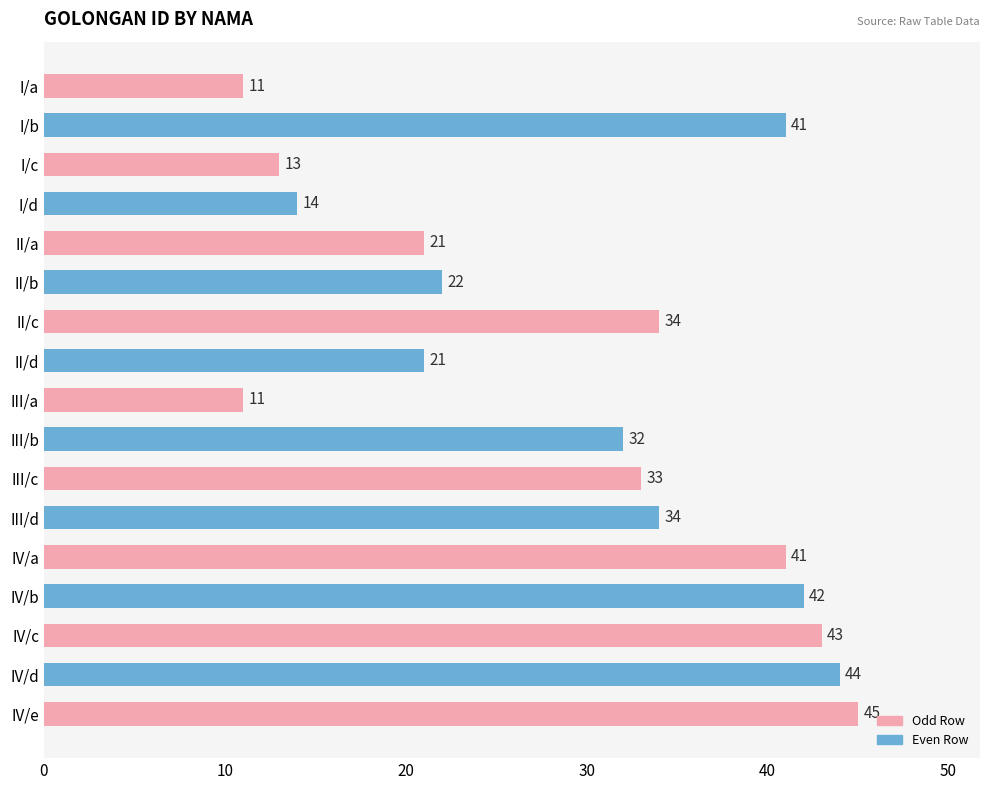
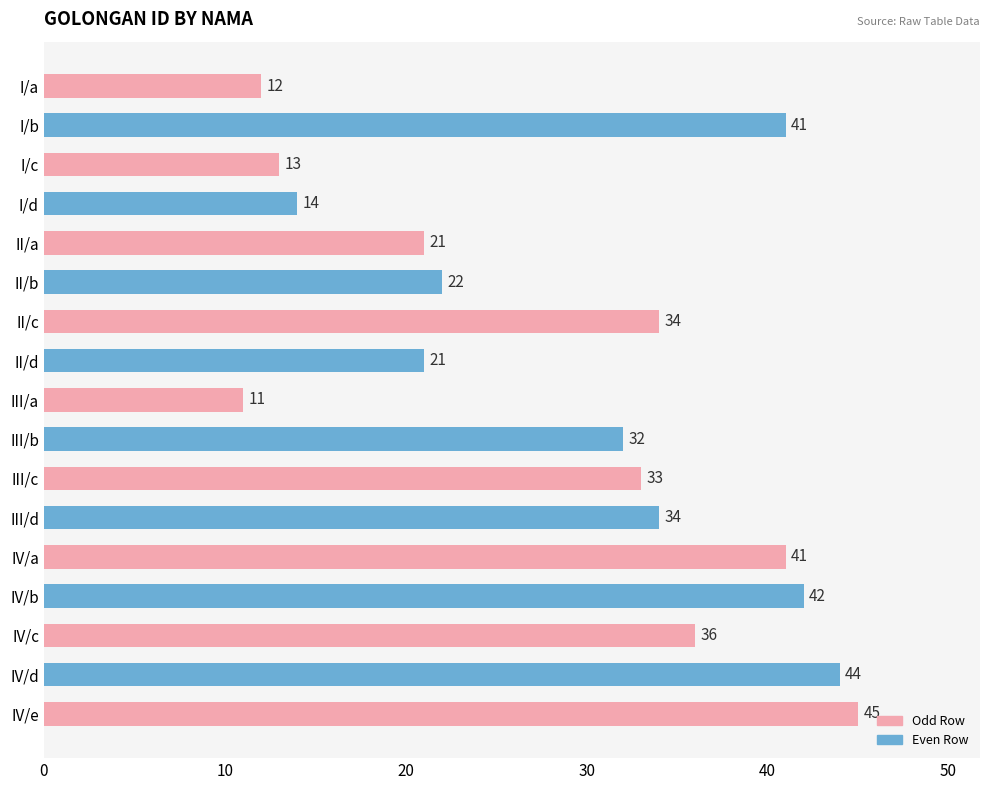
  {
-   "I/a": 11,
+   "I/a": 12,
    "I/b": 41,
    "I/c": 13,
    "I/d": 14,
    "II/a": 21,
    "II/b": 22,
    "II/c": 34,
    "II/d": 21,
    "III/a": 11,
    "III/b": 32,
    "III/c": 33,
    "III/d": 34,
    "IV/a": 41,
    "IV/b": 42,
-   "IV/c": 43,
+   "IV/c": 36,
    "IV/d": 44,
    "IV/e": 45
  }
